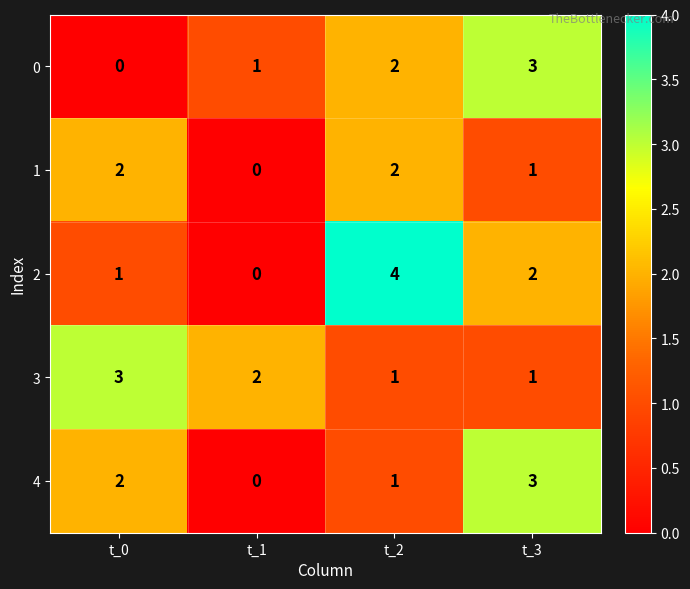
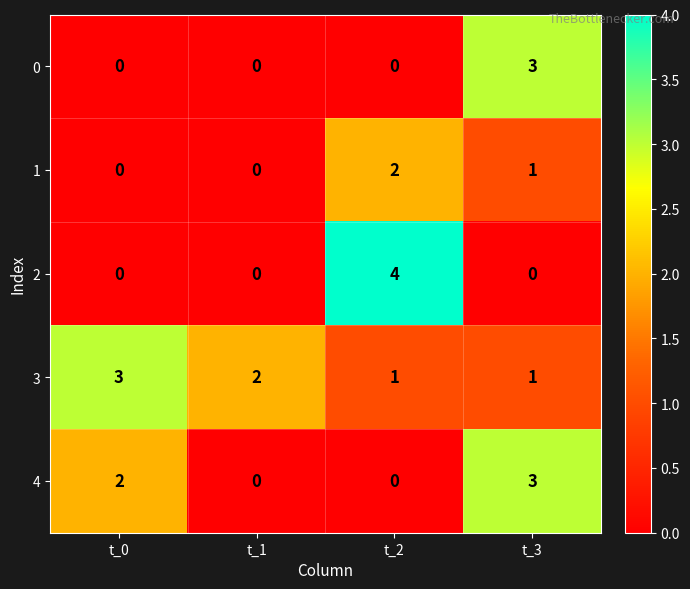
  {
    "0": {
      "t_0": 0,
-     "t_1": 1,
-     "t_2": 2,
+     "t_1": 0,
+     "t_2": 0,
      "t_3": 3
    },
    "1": {
-     "t_0": 2,
+     "t_0": 0,
      "t_1": 0,
      "t_2": 2,
      "t_3": 1
    },
    "2": {
-     "t_0": 1,
+     "t_0": 0,
      "t_1": 0,
      "t_2": 4,
-     "t_3": 2
+     "t_3": 0
    },
    "3": {
      "t_0": 3,
      "t_1": 2,
      "t_2": 1,
      "t_3": 1
    },
    "4": {
      "t_0": 2,
      "t_1": 0,
-     "t_2": 1,
+     "t_2": 0,
      "t_3": 3
    }
  }
